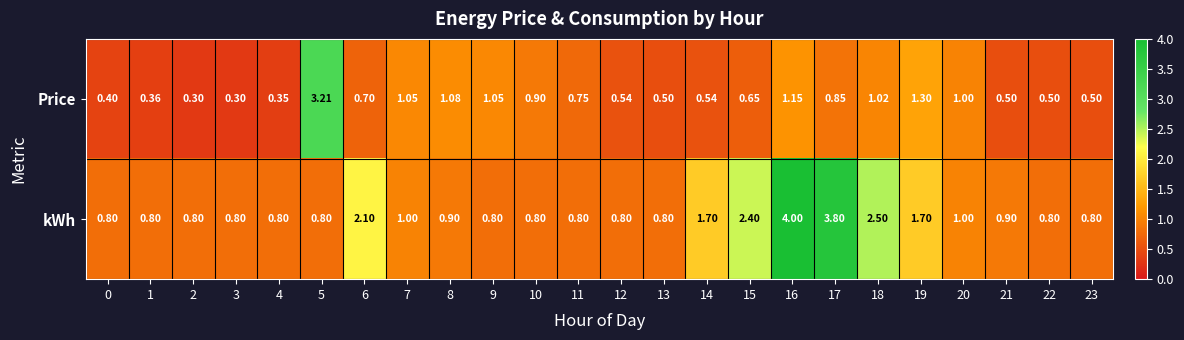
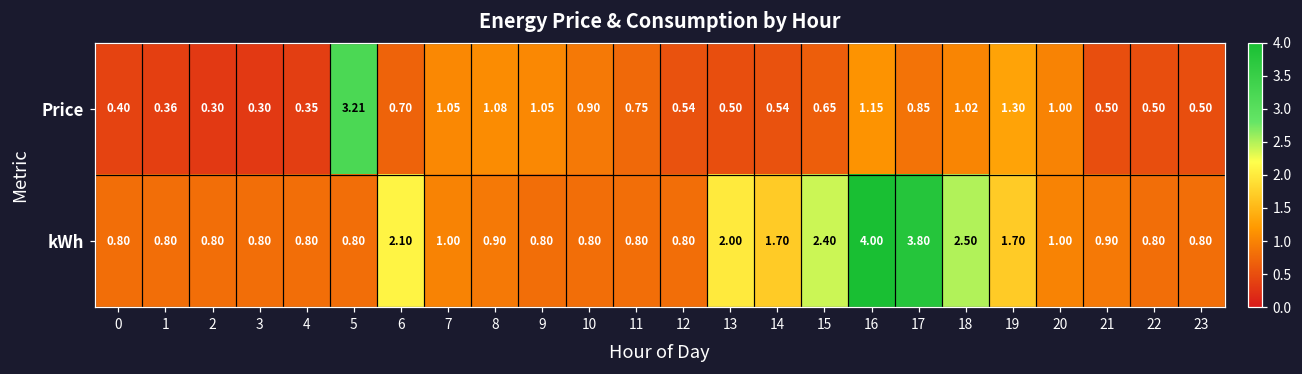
  {
    "Price": {
      "0": 0.40,
      "1": 0.36,
      "2": 0.30,
      "3": 0.30,
      "4": 0.35,
      "5": 3.21,
      "6": 0.70,
      "7": 1.05,
      "8": 1.08,
      "9": 1.05,
      "10": 0.90,
      "11": 0.75,
      "12": 0.54,
      "13": 0.50,
      "14": 0.54,
      "15": 0.65,
      "16": 1.15,
      "17": 0.85,
      "18": 1.02,
      "19": 1.30,
      "20": 1.00,
      "21": 0.50,
      "22": 0.50,
      "23": 0.50
    },
    "kWh": {
      "0": 0.80,
      "1": 0.80,
      "2": 0.80,
      "3": 0.80,
      "4": 0.80,
      "5": 0.80,
      "6": 2.10,
      "7": 1.00,
      "8": 0.90,
      "9": 0.80,
      "10": 0.80,
      "11": 0.80,
      "12": 0.80,
-     "13": 0.80,
+     "13": 2.00,
      "14": 1.70,
      "15": 2.40,
      "16": 4.00,
      "17": 3.80,
      "18": 2.50,
      "19": 1.70,
      "20": 1.00,
      "21": 0.90,
      "22": 0.80,
      "23": 0.80
    }
  }
